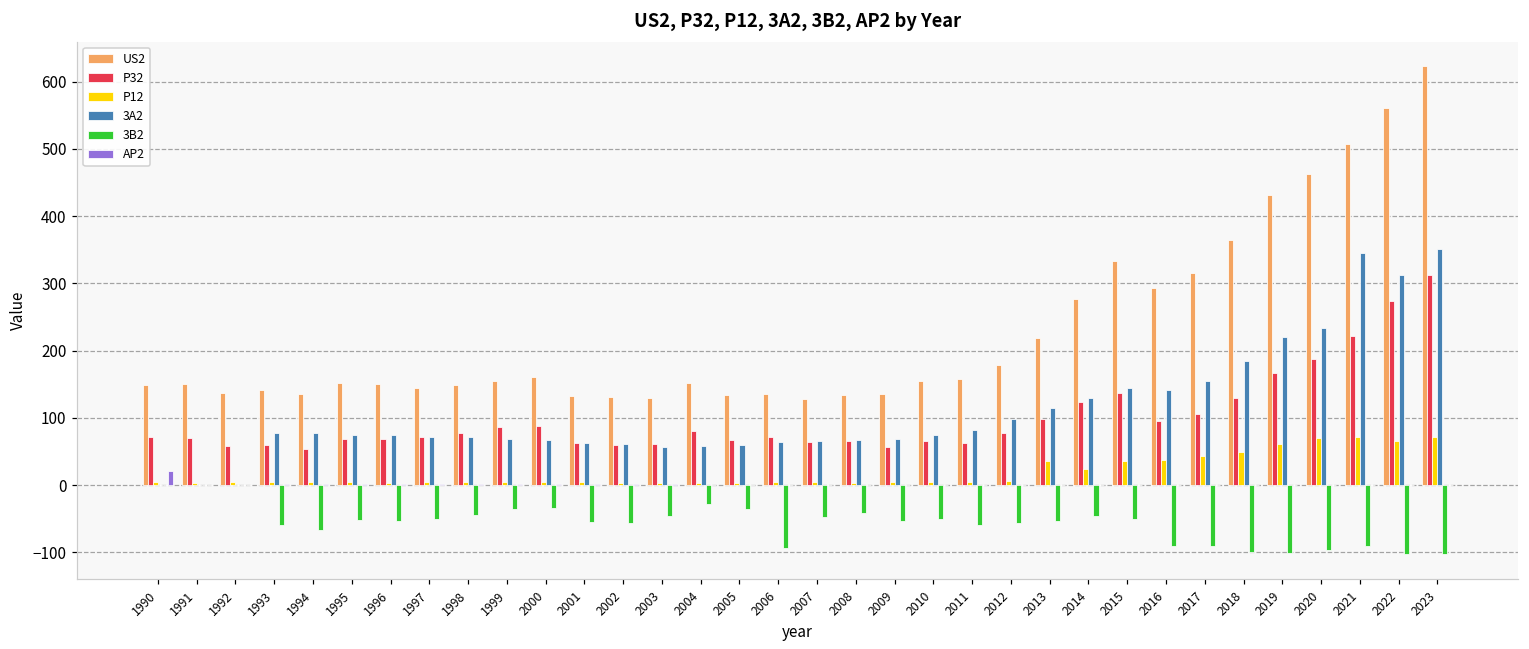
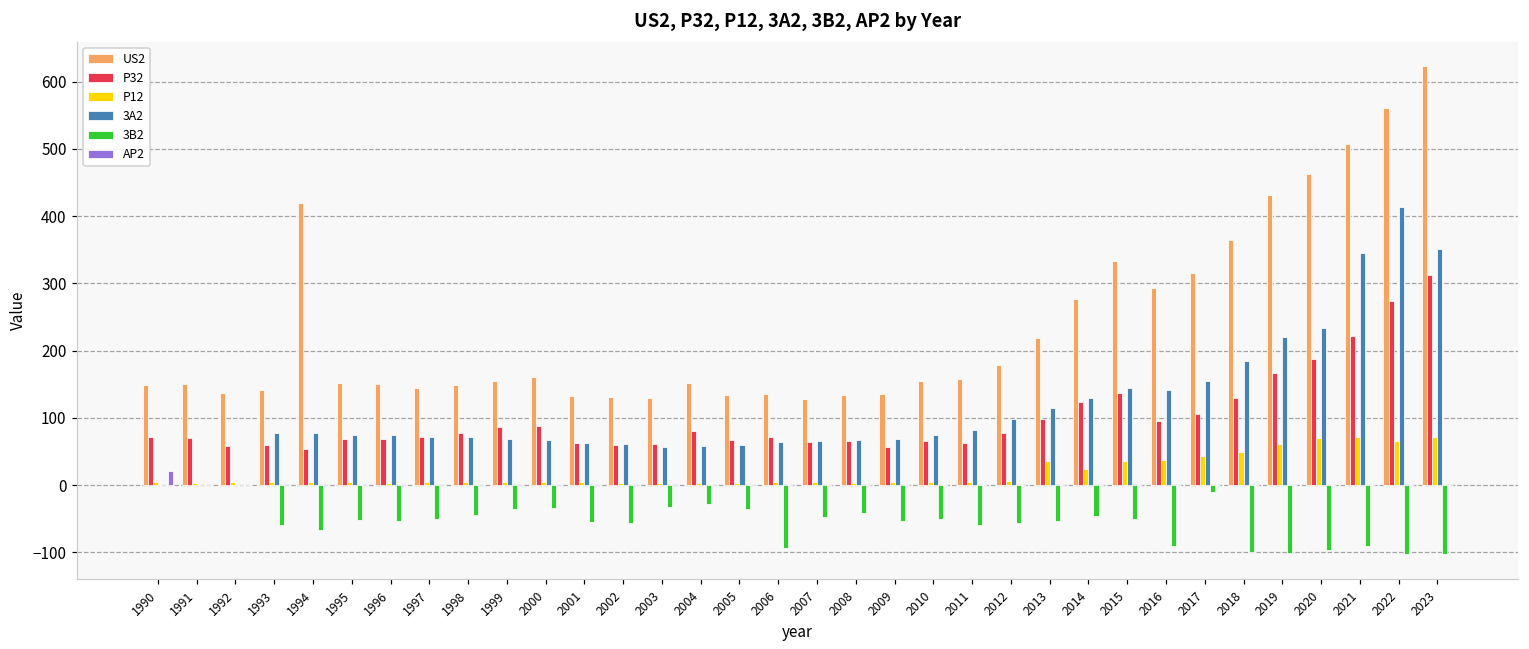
  {
    "US2": {
      "1990": 150,
      "1991": 150,
      "1992": 140,
      "1993": 140,
-     "1994": 140,
+     "1994": 420,
      "1995": 150,
      "1996": 150,
      "1997": 140,
      "1998": 150,
      "1999": 160,
      "2000": 160,
      "2001": 130,
      "2002": 130,
      "2003": 130,
      "2004": 150,
      "2005": 130,
      "2006": 140,
      "2007": 130,
      "2008": 130,
      "2009": 140,
      "2010": 160,
      "2011": 160,
      "2012": 180,
      "2013": 220,
      "2014": 280,
      "2015": 330,
      "2016": 290,
      "2017": 320,
      "2018": 370,
      "2019": 430,
      "2020": 460,
      "2021": 510,
      "2022": 560,
      "2023": 620
    },
    "P32": {
      "1990": 70,
      "1991": 70,
      "1992": 60,
      "1993": 60,
      "1994": 50,
      "1995": 70,
      "1996": 70,
      "1997": 70,
      "1998": 80,
      "1999": 90,
      "2000": 90,
      "2001": 60,
      "2002": 60,
      "2003": 60,
      "2004": 80,
      "2005": 70,
      "2006": 70,
      "2007": 60,
      "2008": 70,
      "2009": 60,
      "2010": 70,
      "2011": 60,
      "2012": 80,
      "2013": 100,
      "2014": 120,
      "2015": 140,
      "2016": 100,
      "2017": 110,
      "2018": 130,
      "2019": 170,
      "2020": 190,
      "2021": 220,
      "2022": 270,
      "2023": 310
    },
    "P12": {
      "2010": 10,
      "2011": 10,
      "2012": 10,
      "2013": 40,
      "2014": 20,
      "2015": 40,
      "2016": 40,
      "2017": 40,
      "2018": 50,
      "2019": 60,
      "2020": 70,
      "2021": 70,
      "2022": 70,
      "2023": 70
    },
    "3A2": {
      "1990": 0,
      "1991": 0,
      "1992": 0,
      "1993": 80,
      "1994": 80,
      "1995": 70,
      "1996": 70,
      "1997": 70,
      "1998": 70,
      "1999": 70,
      "2000": 70,
      "2001": 60,
      "2002": 60,
      "2003": 60,
      "2004": 60,
      "2005": 60,
      "2006": 60,
      "2007": 70,
      "2008": 70,
      "2009": 70,
      "2010": 70,
      "2011": 80,
      "2012": 100,
      "2013": 120,
      "2014": 130,
      "2015": 140,
      "2016": 140,
      "2017": 150,
      "2018": 180,
      "2019": 220,
      "2020": 230,
      "2021": 350,
-     "2022": 310,
+     "2022": 410,
      "2023": 350
    },
    "3B2": {
      "1990": 0,
      "1991": 0,
      "1992": 0,
      "1993": -60,
      "1994": -70,
      "1995": -50,
      "1996": -50,
      "1997": -50,
      "1998": -40,
      "1999": -40,
      "2000": -30,
      "2001": -60,
      "2002": -60,
-     "2003": -50,
+     "2003": -30,
      "2004": -30,
      "2005": -40,
      "2006": -90,
      "2007": -50,
      "2008": -40,
      "2009": -50,
      "2010": -50,
      "2011": -60,
      "2012": -60,
      "2013": -50,
      "2014": -50,
      "2015": -50,
      "2016": -90,
-     "2017": -90,
+     "2017": -10,
      "2018": -100,
      "2019": -100,
      "2020": -100,
      "2021": -90,
      "2022": -100,
      "2023": -100
    },
    "AP2": {
      "1990": 20,
      "1991": 0,
      "1992": 0,
      "2004": 0,
      "2005": 0,
      "2006": 0,
      "2007": 0,
      "2008": 0,
      "2009": 0,
      "2010": 0,
      "2011": 0,
      "2012": 0,
      "2013": 0,
      "2014": 0,
      "2015": 0,
      "2016": 0,
      "2017": 0,
      "2018": 0,
      "2019": 0,
      "2020": 0,
      "2021": 0,
      "2022": 0,
      "2023": 0
    }
  }
